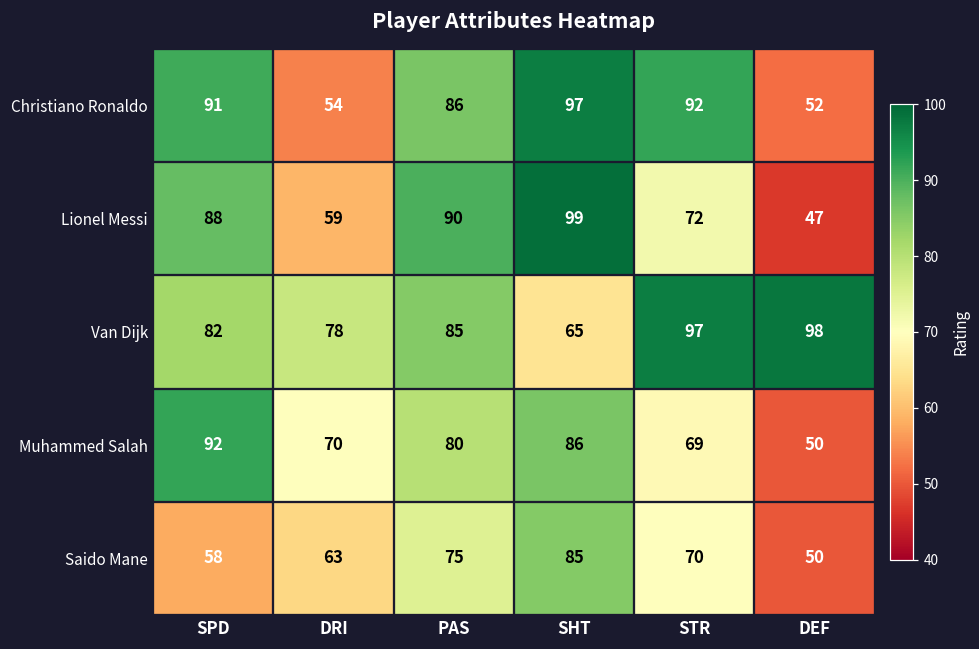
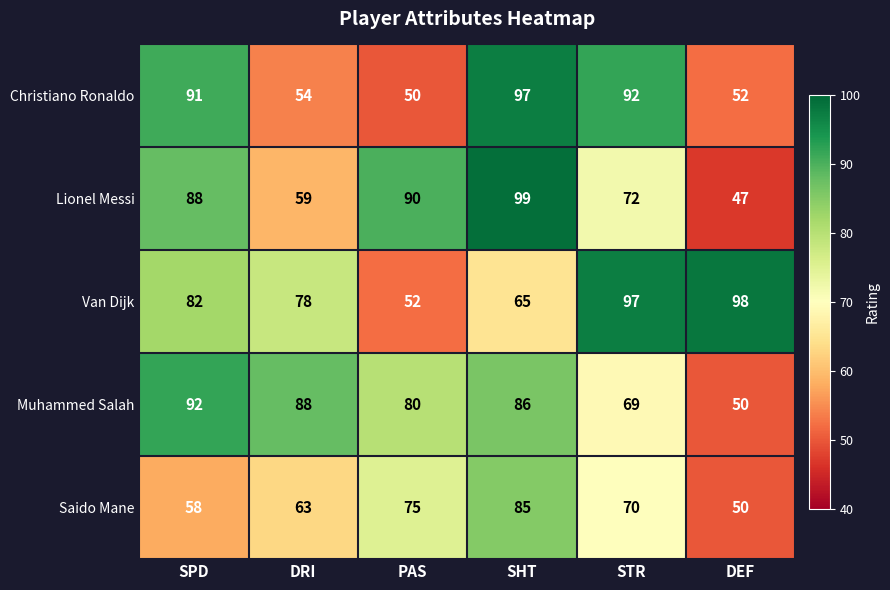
  {
    "Christiano Ronaldo": {
      "SPD": 91,
      "DRI": 54,
-     "PAS": 86,
+     "PAS": 50,
      "SHT": 97,
      "STR": 92,
      "DEF": 52
    },
    "Lionel Messi": {
      "SPD": 88,
      "DRI": 59,
      "PAS": 90,
      "SHT": 99,
      "STR": 72,
      "DEF": 47
    },
    "Van Dijk": {
      "SPD": 82,
      "DRI": 78,
-     "PAS": 85,
+     "PAS": 52,
      "SHT": 65,
      "STR": 97,
      "DEF": 98
    },
    "Muhammed Salah": {
      "SPD": 92,
-     "DRI": 70,
+     "DRI": 88,
      "PAS": 80,
      "SHT": 86,
      "STR": 69,
      "DEF": 50
    },
    "Saido Mane": {
      "SPD": 58,
      "DRI": 63,
      "PAS": 75,
      "SHT": 85,
      "STR": 70,
      "DEF": 50
    }
  }
